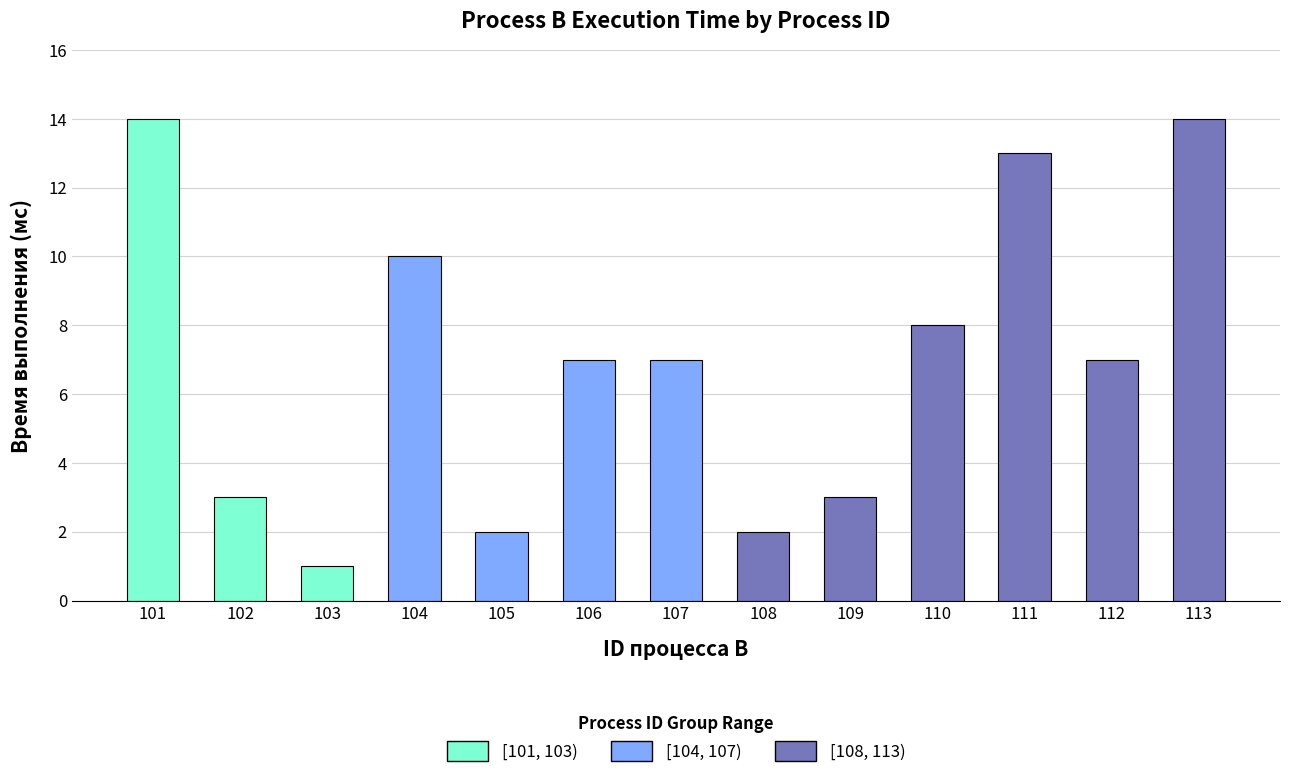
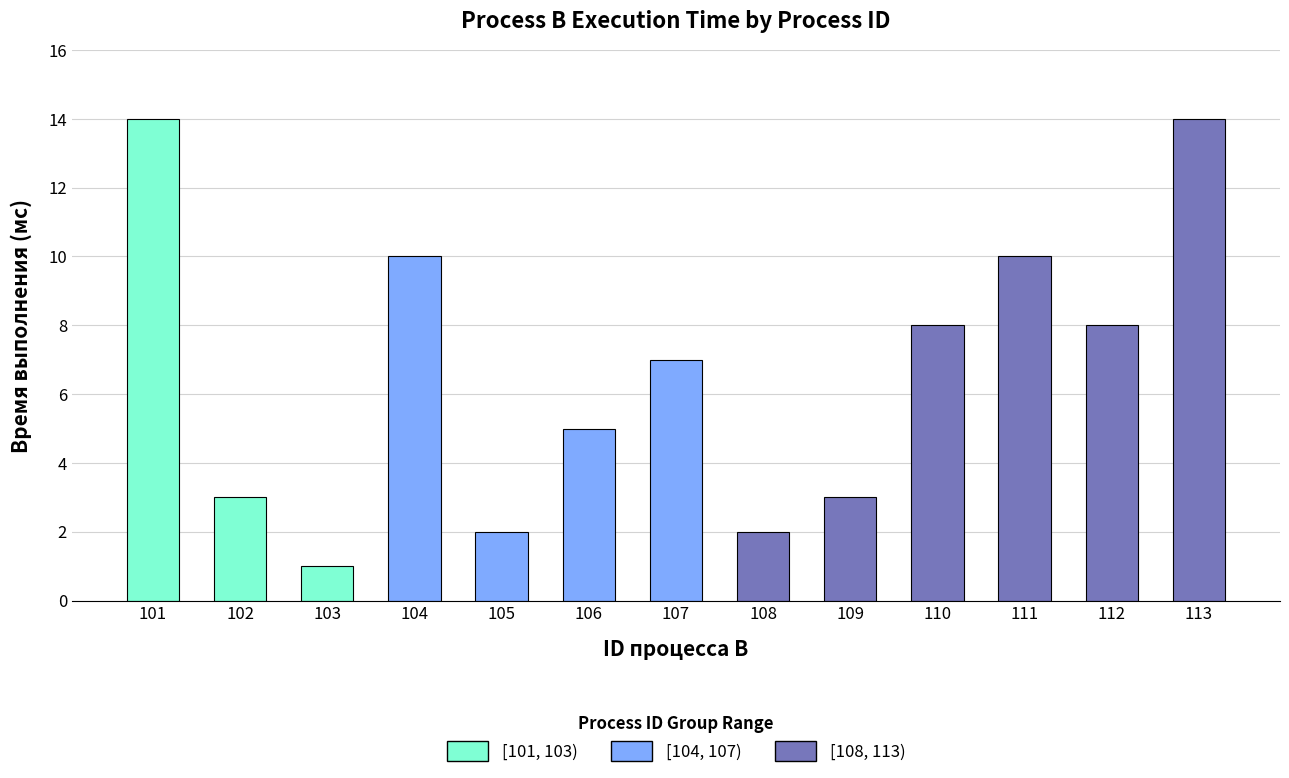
  {
    "101": 14,
    "102": 3,
    "103": 1,
    "104": 10,
    "105": 2,
-   "106": 7,
+   "106": 5,
    "107": 7,
    "108": 2,
    "109": 3,
    "110": 8,
-   "111": 13,
-   "112": 7,
+   "111": 10,
+   "112": 8,
    "113": 14
  }
